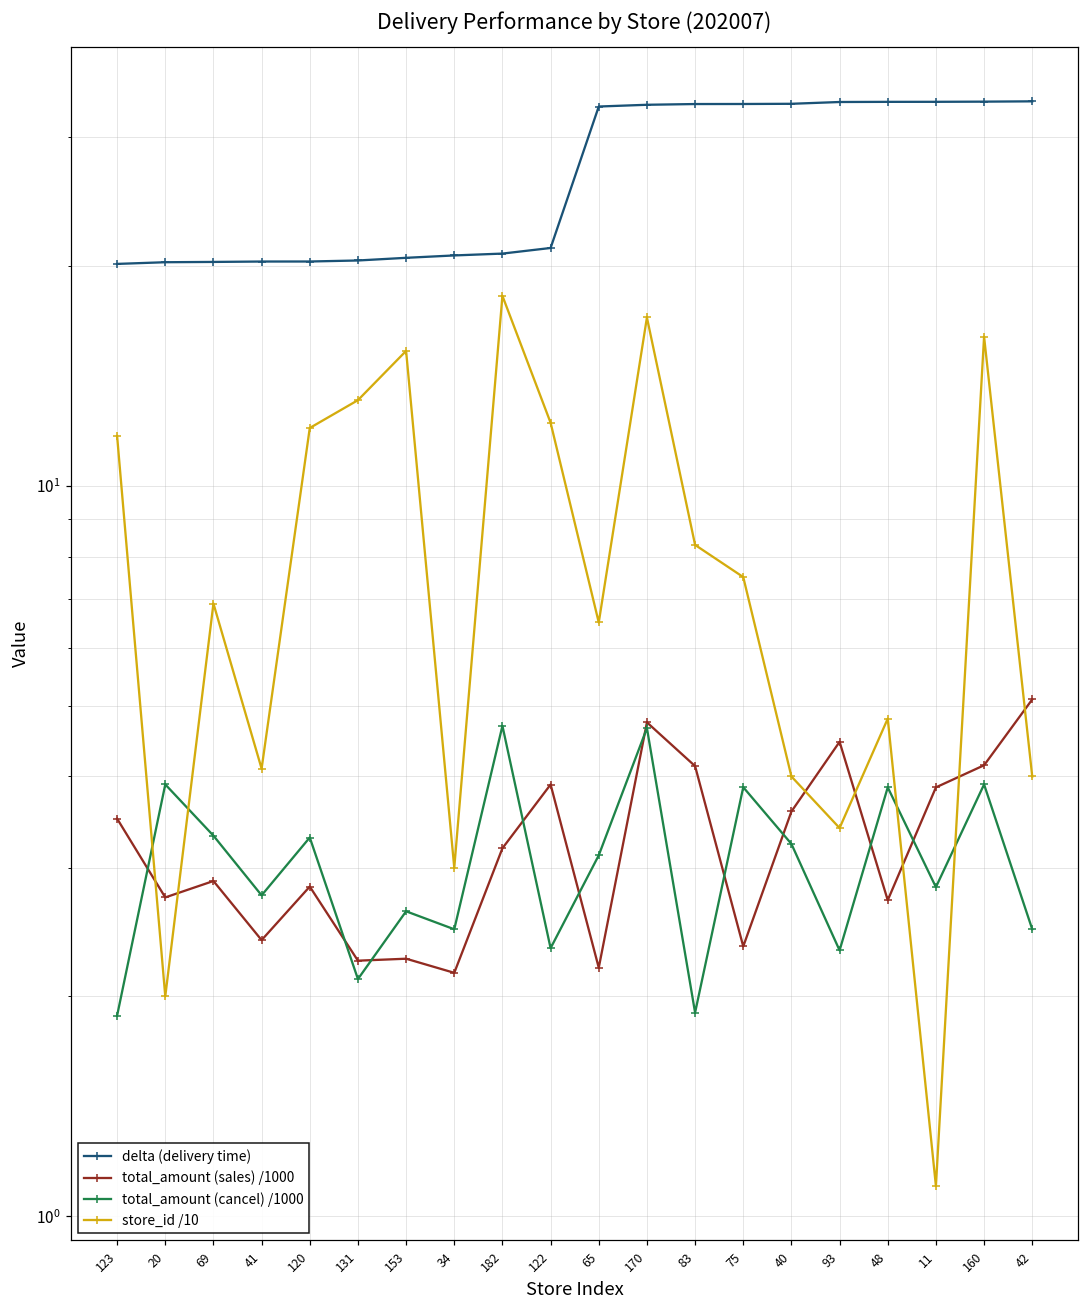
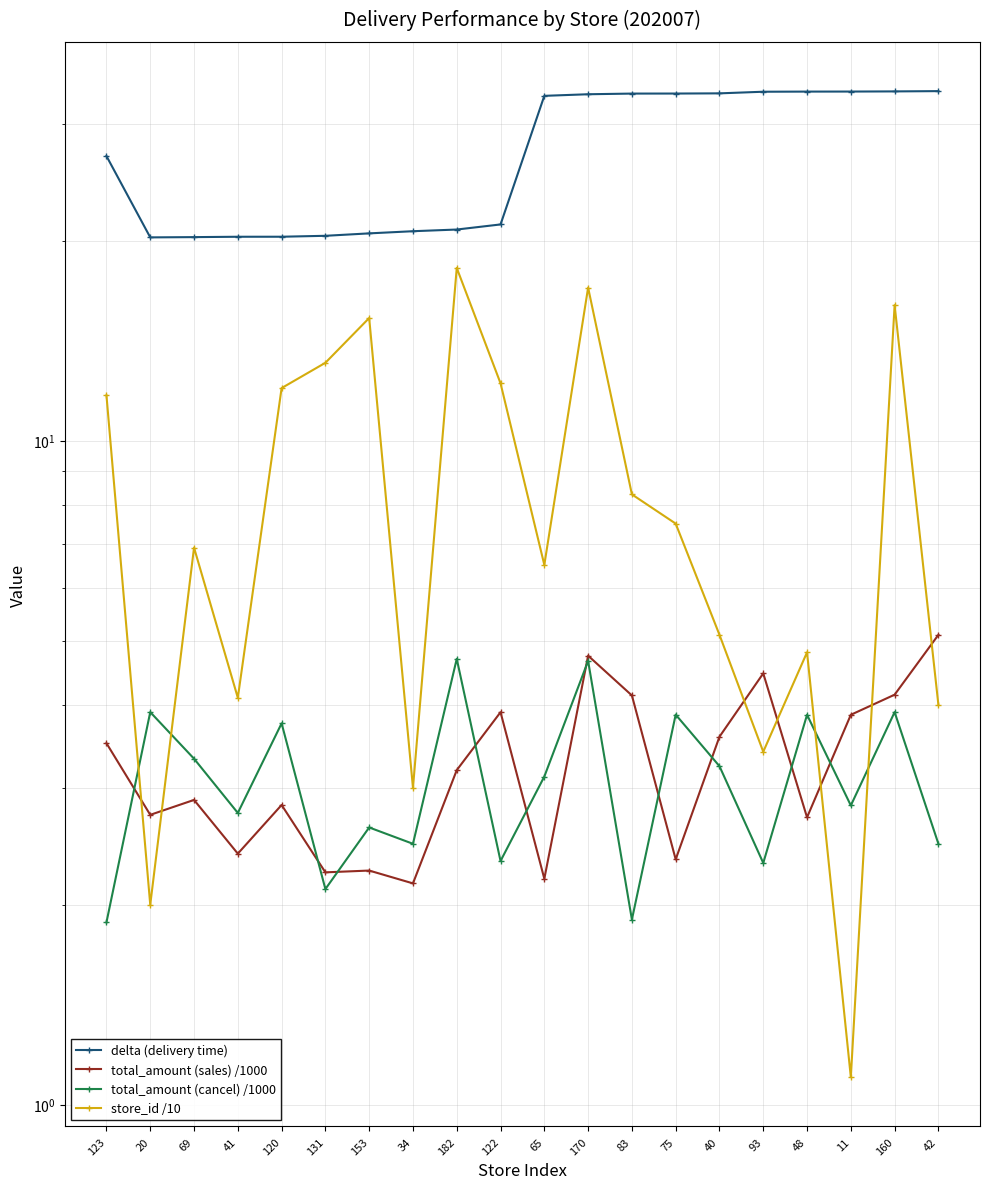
  {
    "delta (delivery time)": {
-     "123": 20.1,
+     "123": 26.8,
      "20": 20.2,
      "69": 20.3,
      "41": 20.3,
      "120": 20.3,
      "131": 20.3,
      "153": 20.5,
      "34": 20.7,
      "182": 20.8,
      "122": 21.2,
      "65": 33,
      "170": 33,
      "83": 33,
      "75": 33,
      "40": 33,
      "93": 34,
      "48": 34,
      "11": 34,
      "160": 34,
      "42": 34
    },
    "total_amount (sales) /1000": {
      "123": 3.5,
      "20": 2.73,
      "69": 2.9,
      "41": 2.4,
      "120": 2.83,
      "131": 2.24,
      "153": 2.25,
      "34": 2.15,
      "182": 3.2,
      "122": 3.9,
      "65": 2.2,
      "170": 4.7,
      "83": 4.1,
      "75": 2.34,
      "40": 3.6,
      "93": 4.5,
      "48": 2.7,
      "11": 3.9,
      "160": 4.1,
      "42": 5.1
    },
    "total_amount (cancel) /1000": {
      "123": 1.88,
      "20": 3.9,
      "69": 3.3,
      "41": 2.75,
-     "120": 3.3,
+     "120": 3.8,
      "131": 2.1,
      "153": 2.6,
      "34": 2.47,
      "182": 4.7,
      "122": 2.33,
      "65": 3.1,
      "170": 4.7,
      "83": 1.9,
      "75": 3.9,
      "40": 3.2,
      "93": 2.3,
      "48": 3.9,
      "11": 2.8,
      "160": 3.9,
      "42": 2.47
    },
    "store_id /10": {
      "123": 11.7,
      "20": 2.0,
      "69": 6.9,
      "41": 4.1,
      "120": 12.0,
      "131": 13.1,
      "153": 15.3,
      "34": 3.0,
      "182": 18.2,
      "122": 12.2,
      "65": 6.5,
      "170": 17.0,
      "83": 8.3,
      "75": 7.5,
-     "40": 4.0,
+     "40": 5.1,
      "93": 3.4,
      "48": 4.8,
      "11": 1.1,
      "160": 16.0,
      "42": 4.0
    }
  }
